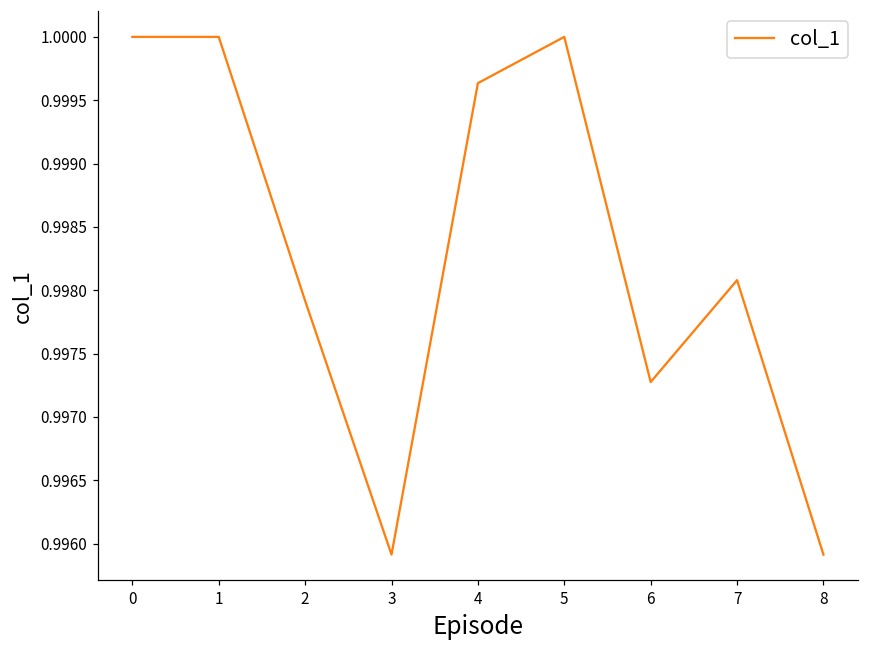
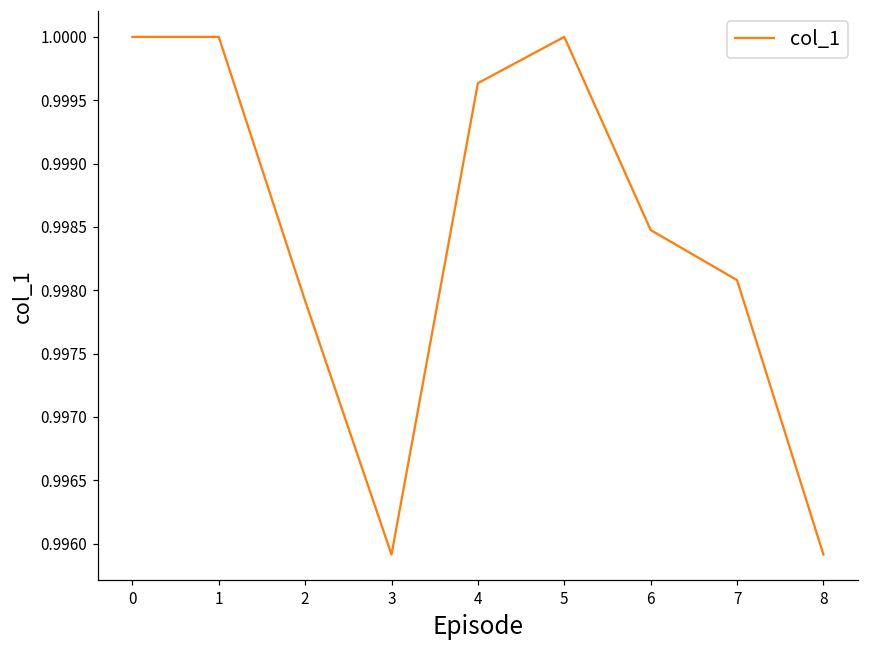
  {
    "0": 1.00000,
    "1": 1.00000,
    "2": 0.99792,
    "3": 0.99591,
    "4": 0.99963,
    "5": 1.00000,
-   "6": 0.99728,
+   "6": 0.99848,
    "7": 0.99808,
    "8": 0.99591
  }
